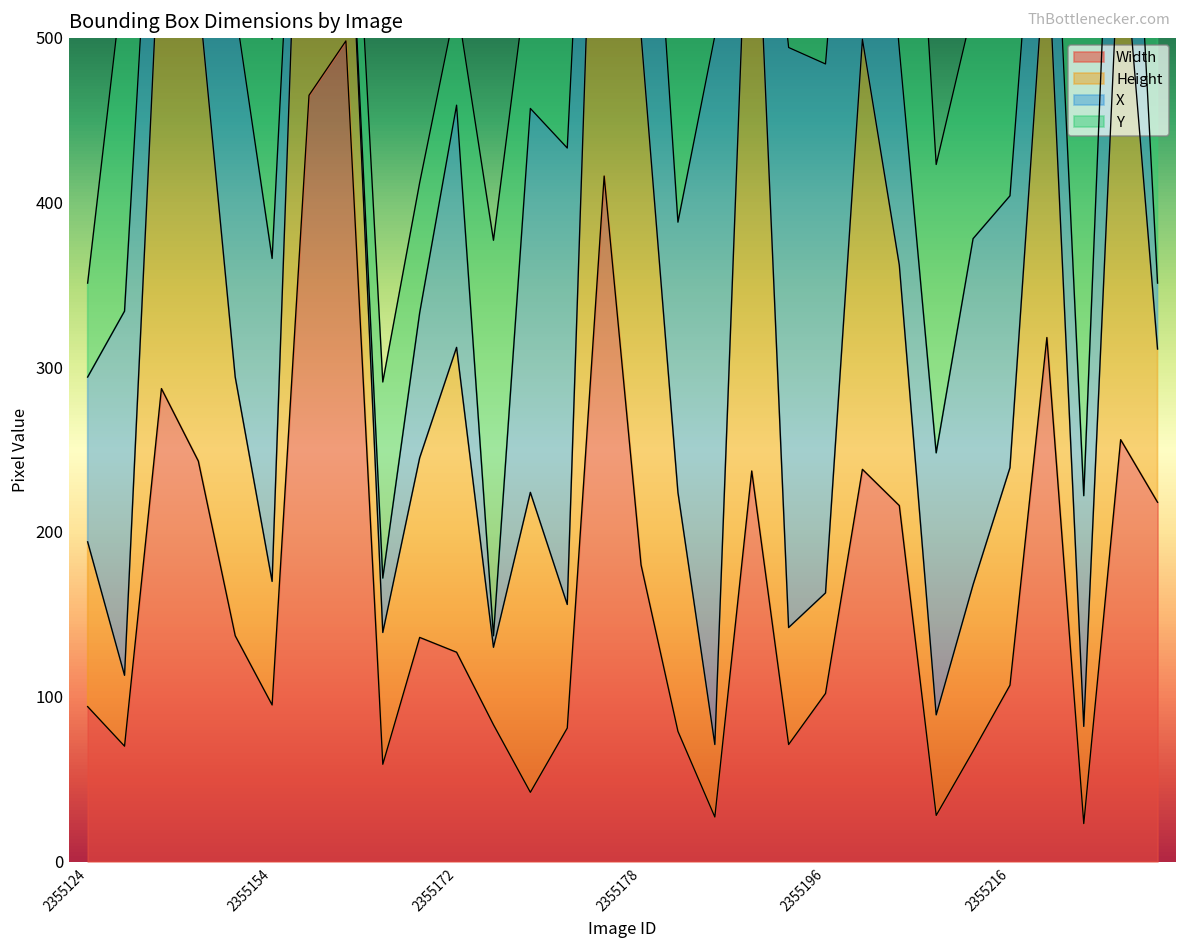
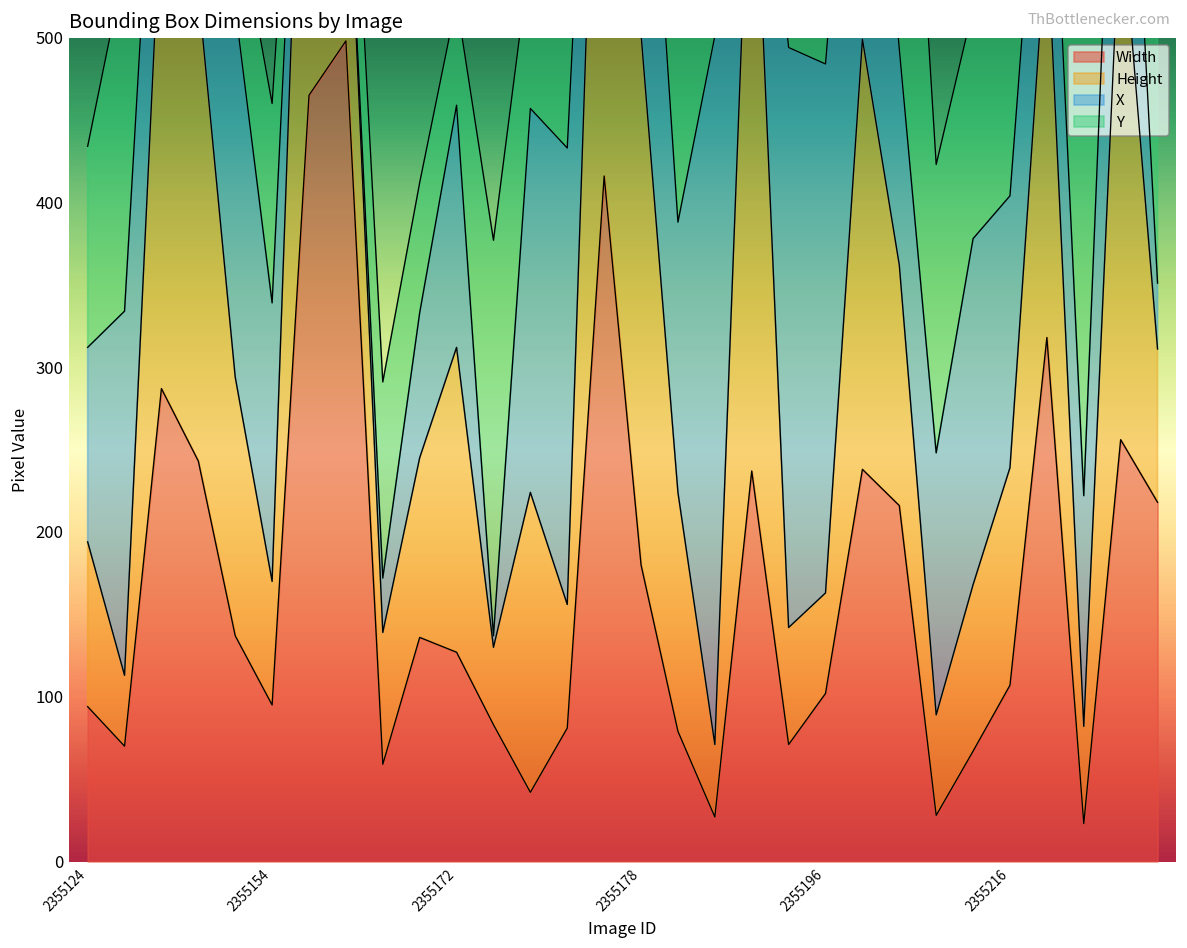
  {
    "Width": {
      "2355124": 94,
      "2355154": 95,
      "2355172": 127,
      "2355178": 180,
      "2355196": 102,
      "2355216": 107
    },
    "Height": {
      "2355124": 100,
      "2355154": 75,
      "2355172": 185,
      "2355196": 61,
      "2355216": 132
    },
    "X": {
-     "2355124": 100,
-     "2355154": 196,
+     "2355124": 118,
+     "2355154": 169,
      "2355172": 147,
      "2355196": 321,
      "2355216": 165
    },
    "Y": {
-     "2355124": 57,
-     "2355154": 133
+     "2355124": 122,
+     "2355154": 121
    }
  }
